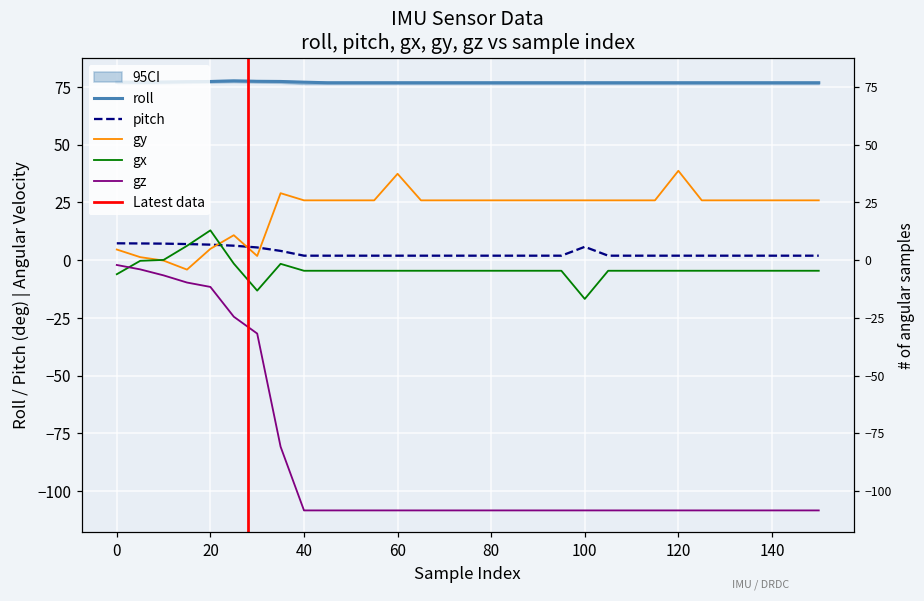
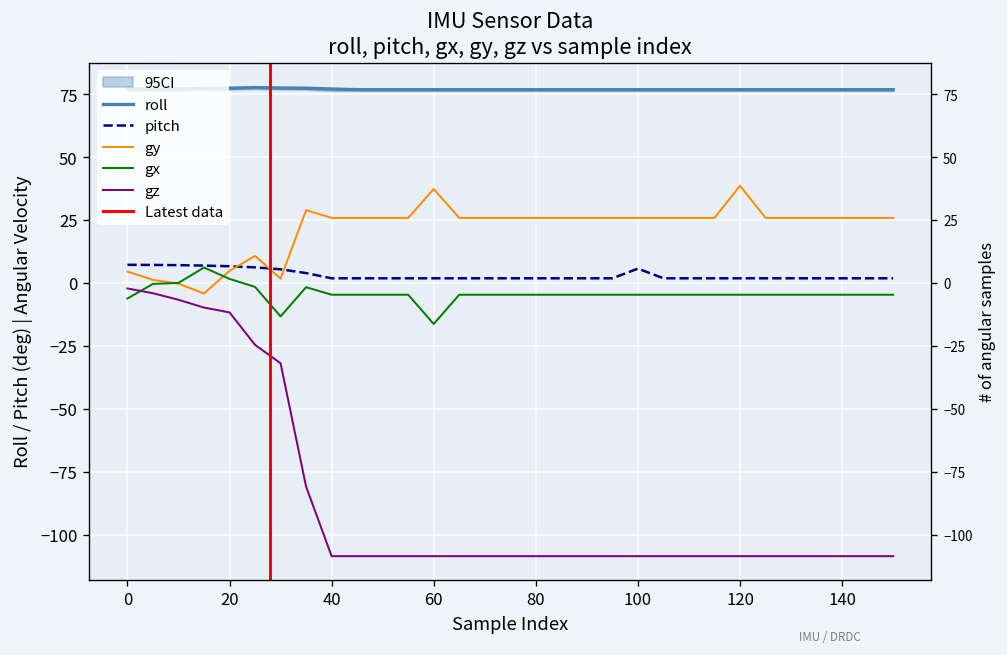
  {
    "pitch": {
      "0": 7,
      "20": 7,
      "40": 2,
      "60": 2,
      "80": 2,
      "100": 6,
      "120": 2,
      "140": 2
    },
    "gy": {
      "0": 5,
      "20": 5,
      "40": 26,
      "60": 37,
      "80": 26,
      "100": 26,
      "120": 39,
      "140": 26
    },
    "gx": {
      "0": -6,
-     "20": 13,
+     "20": 2,
      "40": -5,
-     "60": -5,
+     "60": -16,
      "80": -5,
-     "100": -17,
+     "100": -5,
      "120": -5,
      "140": -5
    },
    "gz": {
      "0": -2,
      "20": -12,
      "40": -108,
      "60": -108,
      "80": -108,
      "100": -108,
      "120": -108,
      "140": -108
    }
  }
